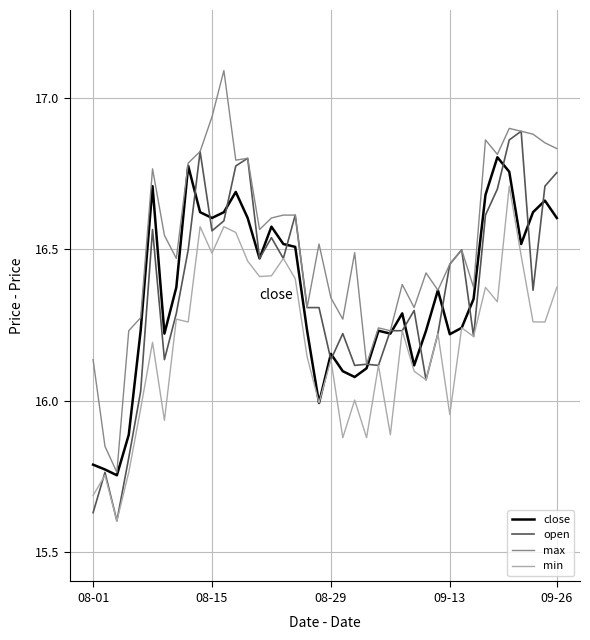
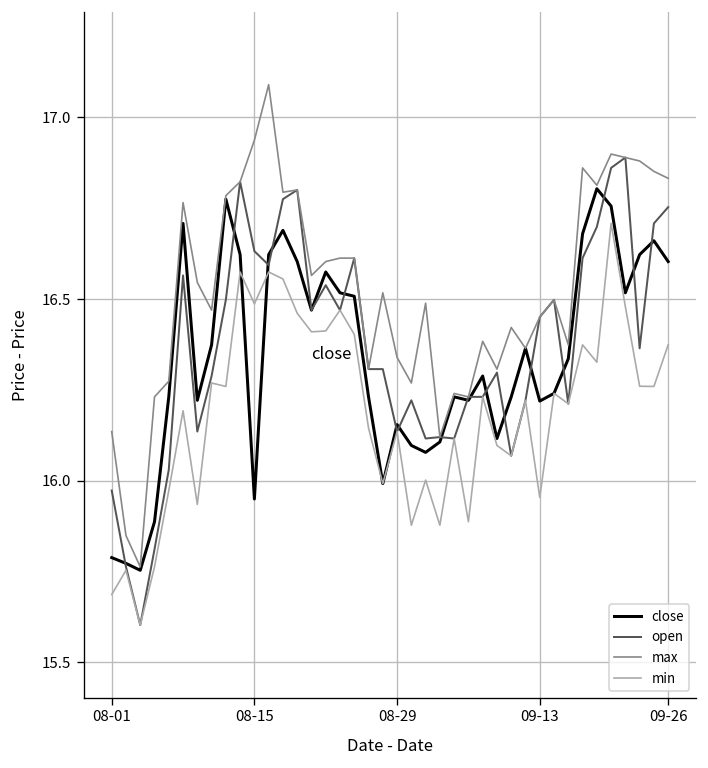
  {
    "close": {
      "08-01": 15.79,
-     "08-15": 16.60,
+     "08-15": 15.95,
      "08-29": 16.15,
      "09-13": 16.22,
      "09-26": 16.60
    },
    "open": {
-     "08-01": 15.63,
-     "08-15": 16.56,
+     "08-01": 15.97,
+     "08-15": 16.63,
      "09-26": 16.75
    }
  }
